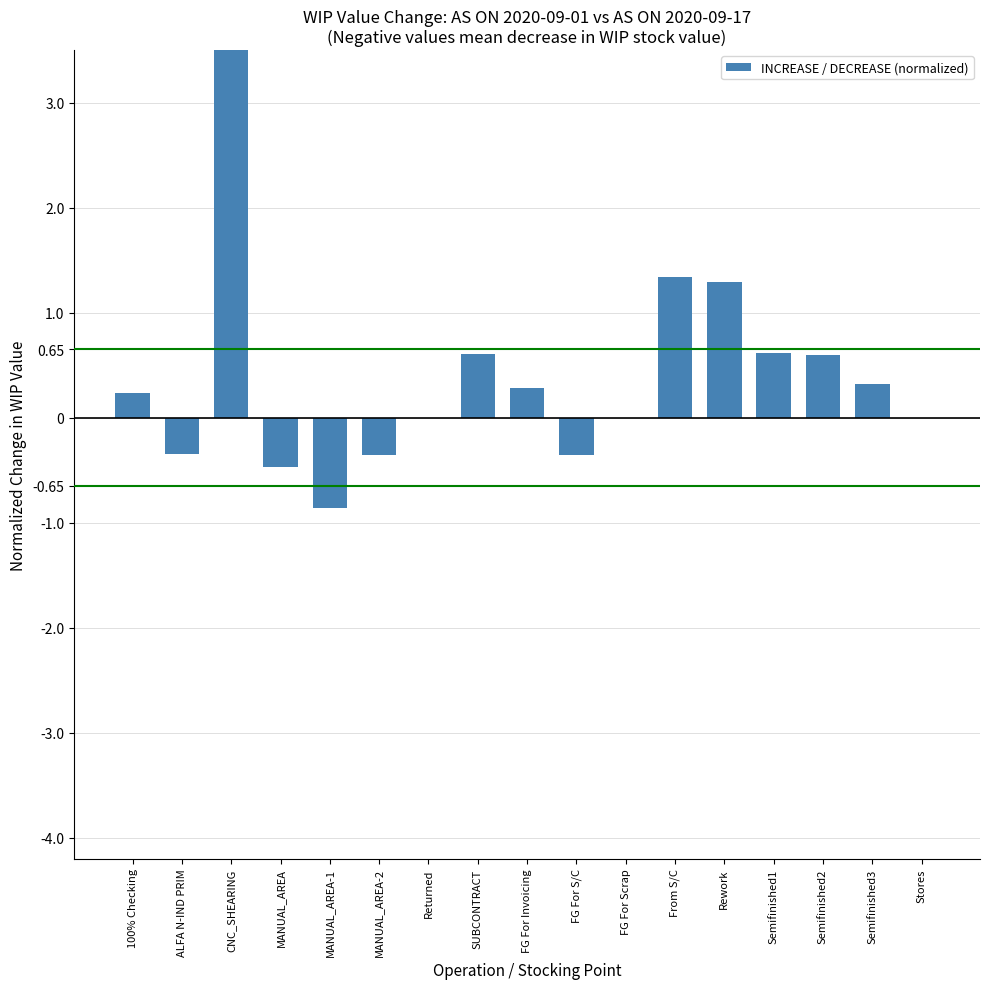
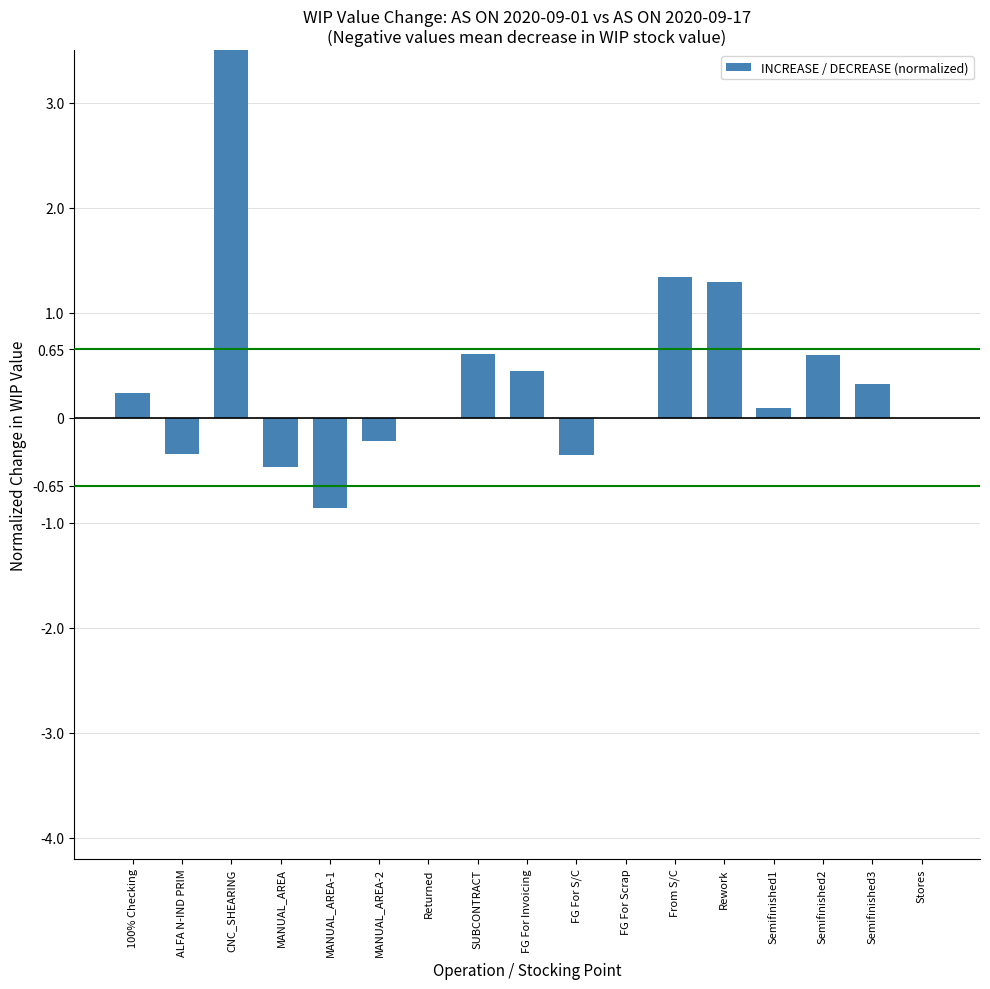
  {
    "100% Checking": 0.23,
    "ALFA N-IND PRIM": -0.34,
    "CNC_SHEARING": 3.50,
    "MANUAL_AREA": -0.47,
    "MANUAL_AREA-1": -0.86,
-   "MANUAL_AREA-2": -0.35,
+   "MANUAL_AREA-2": -0.22,
    "Returned": 0.00,
    "SUBCONTRACT": 0.60,
-   "FG For Invoicing": 0.28,
+   "FG For Invoicing": 0.45,
    "FG For S/C": -0.35,
    "FG For Scrap": 0.00,
    "From S/C": 1.34,
    "Rework": 1.29,
-   "Semifinished1": 0.62,
+   "Semifinished1": 0.09,
    "Semifinished2": 0.60,
    "Semifinished3": 0.32,
    "Stores": 0.00
  }
